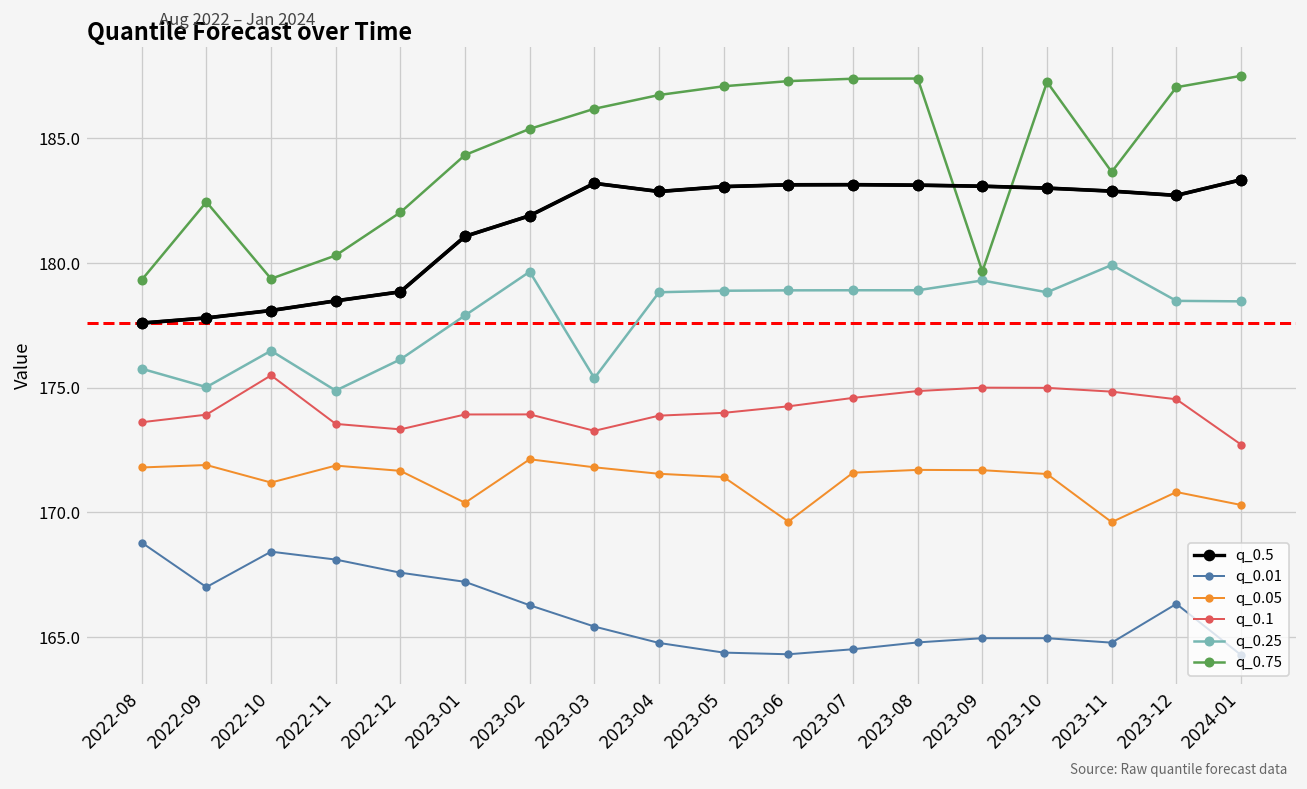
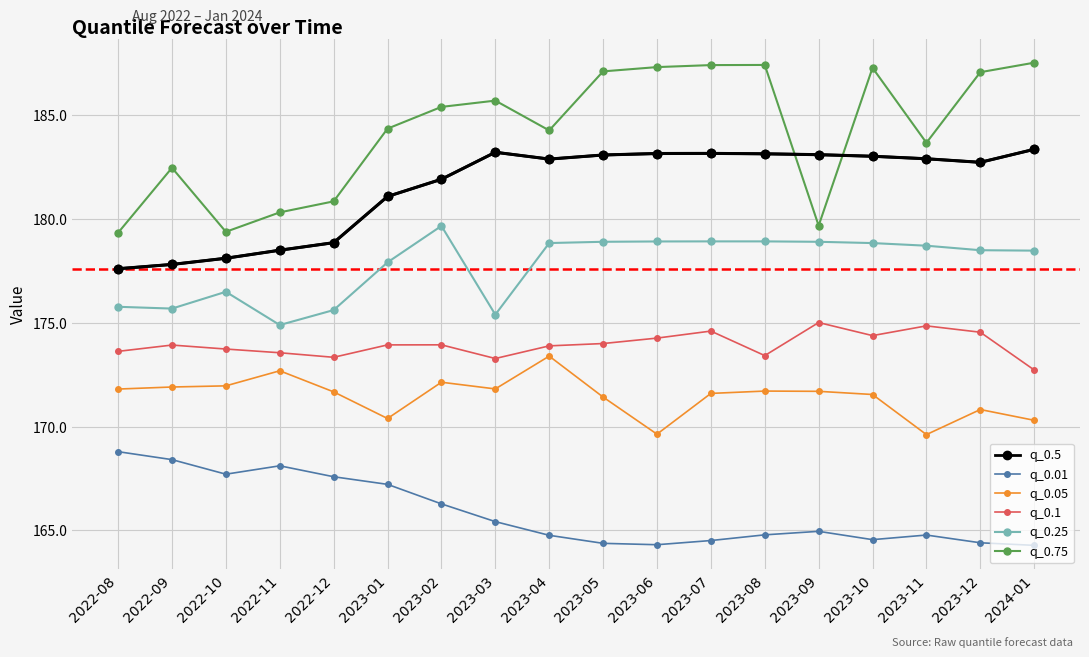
  {
    "q_0.5": {
      "2022-08": 177.6,
      "2022-09": 177.8,
      "2022-10": 178.1,
      "2022-11": 178.5,
      "2022-12": 178.9,
      "2023-01": 181.1,
      "2023-02": 181.9,
      "2023-03": 183.2,
      "2023-04": 182.9,
      "2023-05": 183.1,
      "2023-06": 183.1,
      "2023-07": 183.1,
      "2023-08": 183.1,
      "2023-09": 183.1,
      "2023-10": 183.0,
      "2023-11": 182.9,
      "2023-12": 182.7,
      "2024-01": 183.3
    },
    "q_0.01": {
      "2022-08": 168.8,
-     "2022-09": 167.0,
-     "2022-10": 168.4,
+     "2022-09": 168.4,
+     "2022-10": 167.7,
      "2022-11": 168.1,
      "2022-12": 167.6,
      "2023-01": 167.2,
      "2023-02": 166.3,
      "2023-03": 165.4,
      "2023-04": 164.8,
      "2023-05": 164.4,
      "2023-06": 164.3,
      "2023-07": 164.5,
      "2023-08": 164.8,
      "2023-09": 165.0,
-     "2023-10": 165.0,
+     "2023-10": 164.6,
      "2023-11": 164.8,
-     "2023-12": 166.3
+     "2023-12": 164.4
    },
    "q_0.05": {
      "2022-08": 171.8,
      "2022-09": 171.9,
-     "2022-10": 171.2,
-     "2022-11": 171.9,
+     "2022-10": 172.0,
+     "2022-11": 172.7,
      "2022-12": 171.7,
      "2023-01": 170.4,
      "2023-02": 172.1,
      "2023-03": 171.8,
-     "2023-04": 171.6,
+     "2023-04": 173.4,
      "2023-05": 171.4,
      "2023-06": 169.6,
      "2023-07": 171.6,
      "2023-08": 171.7,
      "2023-09": 171.7,
      "2023-10": 171.5,
      "2023-11": 169.6,
      "2023-12": 170.8,
      "2024-01": 170.3
    },
    "q_0.1": {
      "2022-08": 173.6,
      "2022-09": 173.9,
-     "2022-10": 175.5,
+     "2022-10": 173.7,
      "2022-11": 173.6,
      "2022-12": 173.3,
      "2023-01": 173.9,
      "2023-02": 173.9,
      "2023-03": 173.3,
      "2023-04": 173.9,
      "2023-05": 174.0,
      "2023-06": 174.3,
      "2023-07": 174.6,
-     "2023-08": 174.9,
+     "2023-08": 173.4,
      "2023-09": 175.0,
-     "2023-10": 175.0,
+     "2023-10": 174.4,
      "2023-11": 174.8,
      "2023-12": 174.5,
      "2024-01": 172.7
    },
    "q_0.25": {
      "2022-08": 175.8,
-     "2022-09": 175.0,
+     "2022-09": 175.7,
      "2022-10": 176.5,
      "2022-11": 174.9,
-     "2022-12": 176.1,
+     "2022-12": 175.6,
      "2023-01": 177.9,
      "2023-02": 179.7,
      "2023-03": 175.4,
      "2023-04": 178.8,
      "2023-05": 178.9,
      "2023-06": 178.9,
      "2023-07": 178.9,
      "2023-08": 178.9,
-     "2023-09": 179.3,
+     "2023-09": 178.9,
      "2023-10": 178.8,
-     "2023-11": 179.9,
+     "2023-11": 178.7,
      "2023-12": 178.5,
      "2024-01": 178.5
    },
    "q_0.75": {
      "2022-08": 179.3,
      "2022-09": 182.5,
      "2022-10": 179.4,
      "2022-11": 180.3,
-     "2022-12": 182.0,
+     "2022-12": 180.8,
      "2023-01": 184.3,
      "2023-02": 185.4,
-     "2023-03": 186.2,
-     "2023-04": 186.7,
+     "2023-03": 185.7,
+     "2023-04": 184.3,
      "2023-05": 187.1,
      "2023-06": 187.3,
      "2023-07": 187.4,
      "2023-08": 187.4,
      "2023-09": 179.7,
      "2023-10": 187.3,
      "2023-11": 183.7,
      "2023-12": 187.1,
      "2024-01": 187.5
    }
  }
